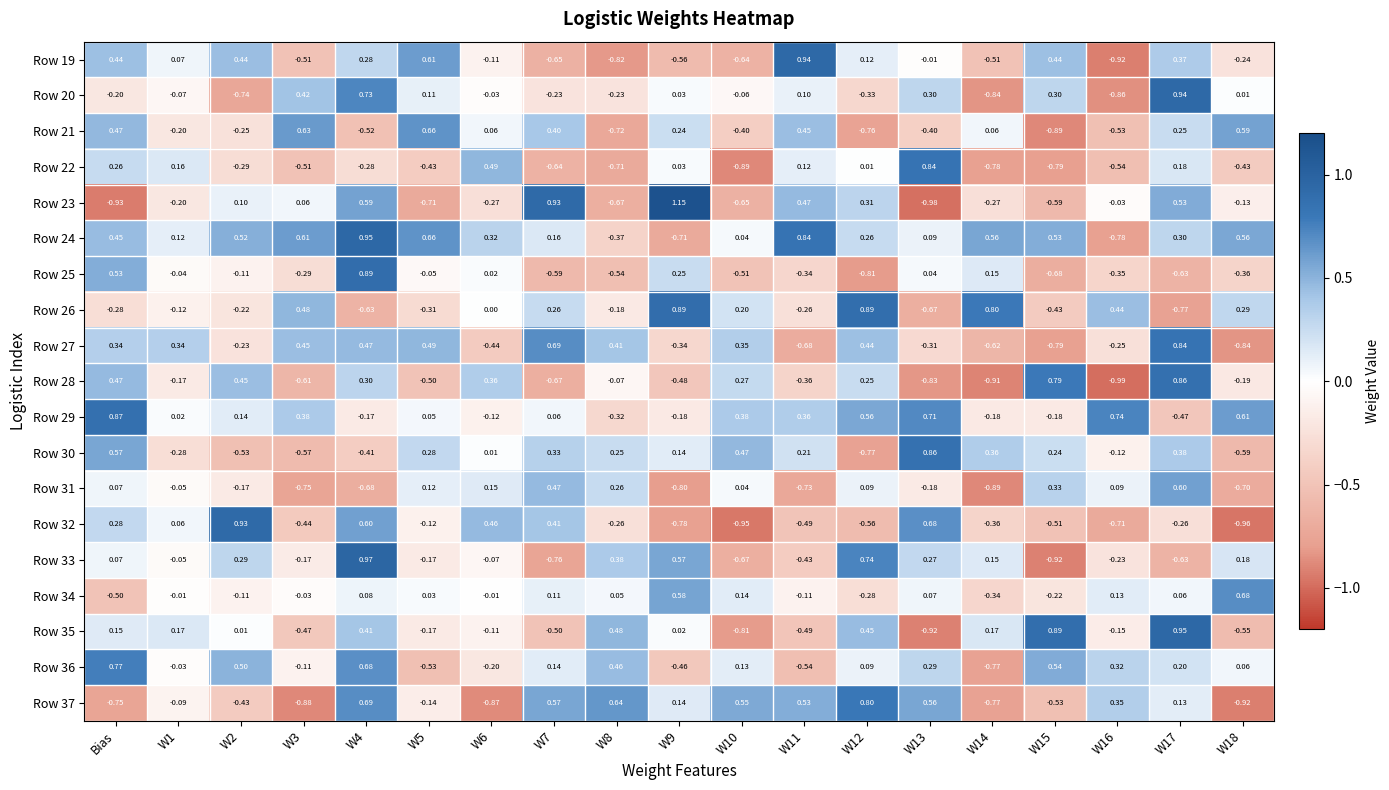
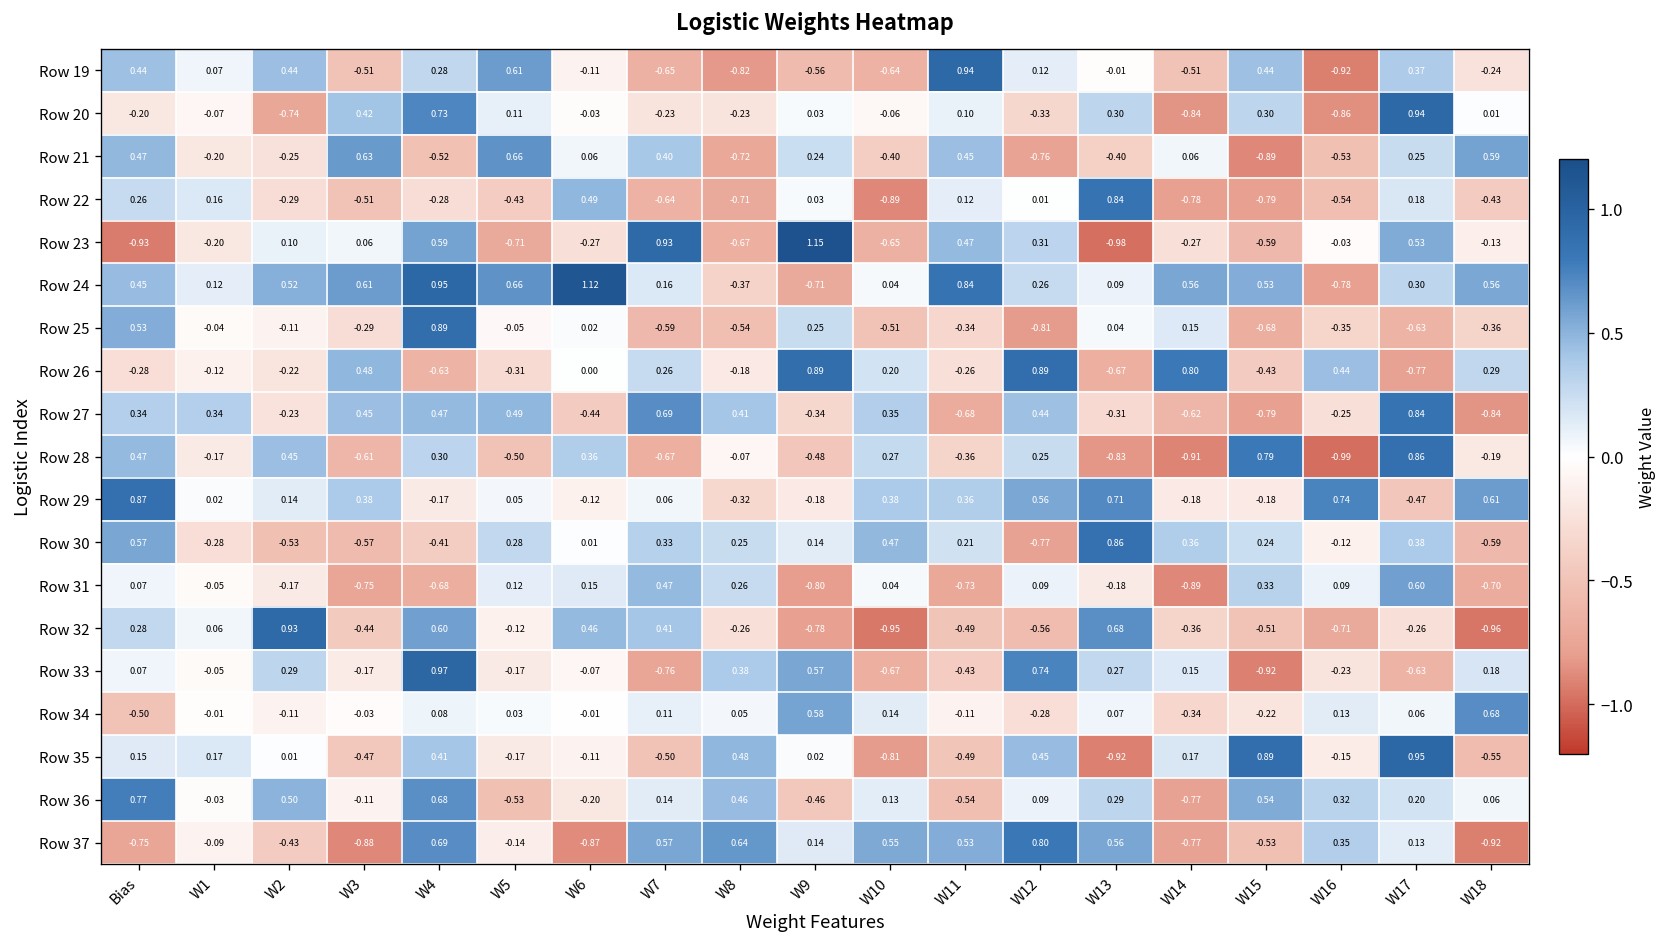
  {
    "Row 24": {
      "Bias": 0.45,
      "W1": 0.12,
      "W2": 0.52,
      "W3": 0.61,
      "W4": 0.95,
      "W5": 0.66,
-     "W6": 0.32,
+     "W6": 1.12,
      "W7": 0.16,
      "W8": -0.37,
      "W9": -0.71,
      "W10": 0.04,
      "W11": 0.84,
      "W12": 0.26,
      "W13": 0.09,
      "W14": 0.56,
      "W15": 0.53,
      "W16": -0.78,
      "W17": 0.30,
      "W18": 0.56
    }
  }
